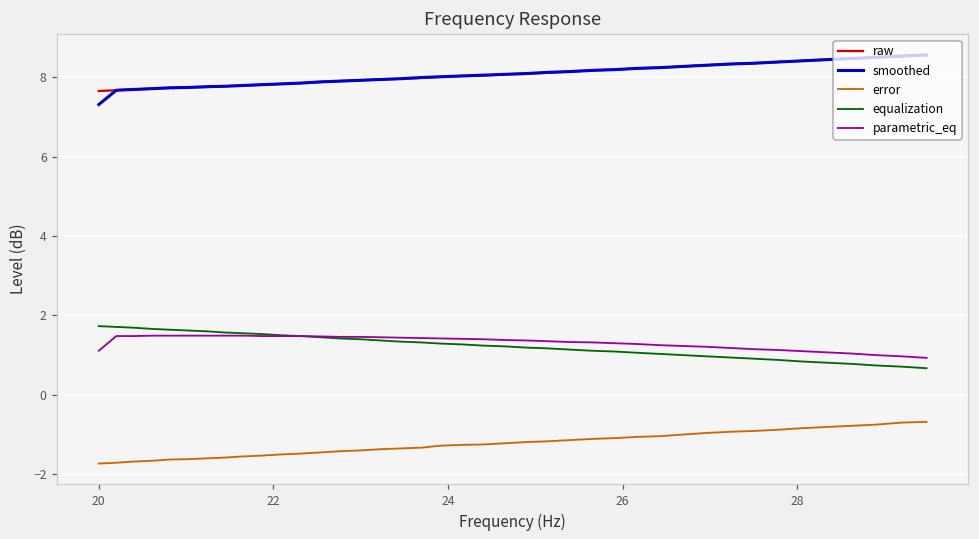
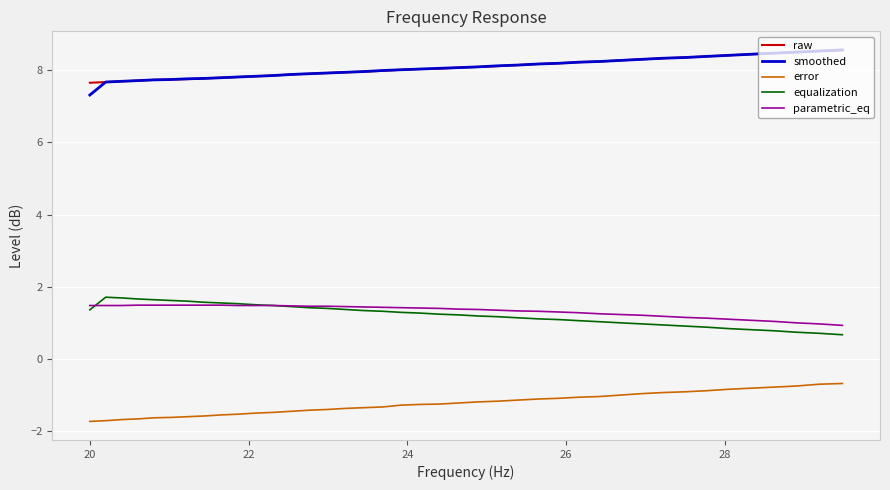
  {
    "raw": {
      "20": 7.7
    },
    "smoothed": {
      "20": 7.3
    },
    "error": {
      "20": -1.7
    },
    "equalization": {
-     "20": 1.7
+     "20": 1.4
    },
    "parametric_eq": {
-     "20": 1.1
+     "20": 1.5
    }
  }
